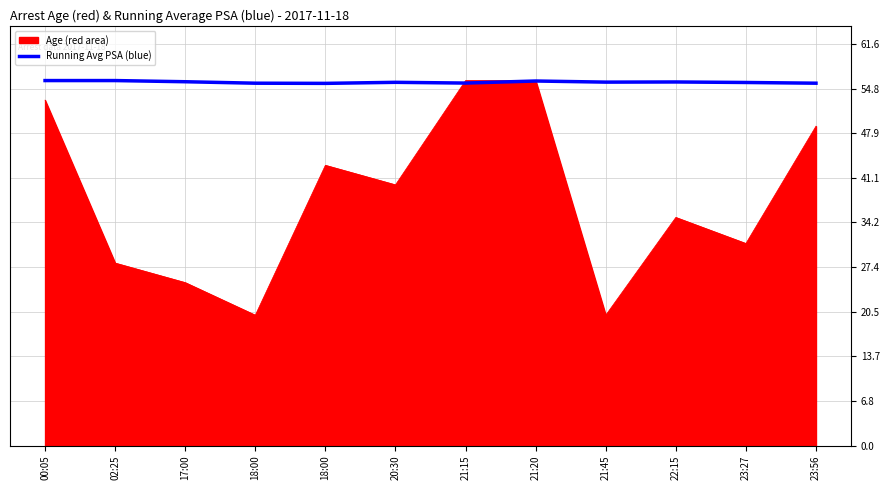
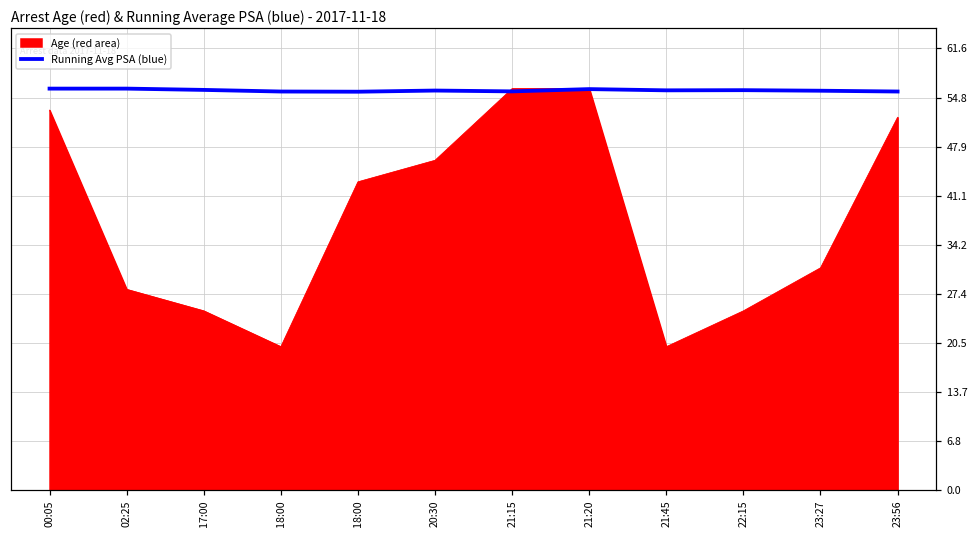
  {
    "Age (red area)": {
      "00:05": 53,
      "02:25": 28,
      "17:00": 25,
-     "20:30": 40,
+     "20:30": 46,
      "21:45": 20,
-     "22:15": 35,
+     "22:15": 25,
      "23:27": 31,
-     "23:56": 49
+     "23:56": 52
    },
    "Running Avg PSA (blue)": {
      "00:05": 56,
      "02:25": 56,
      "17:00": 56,
      "20:30": 56,
      "21:45": 56,
      "22:15": 56,
      "23:27": 56,
      "23:56": 56
    }
  }
